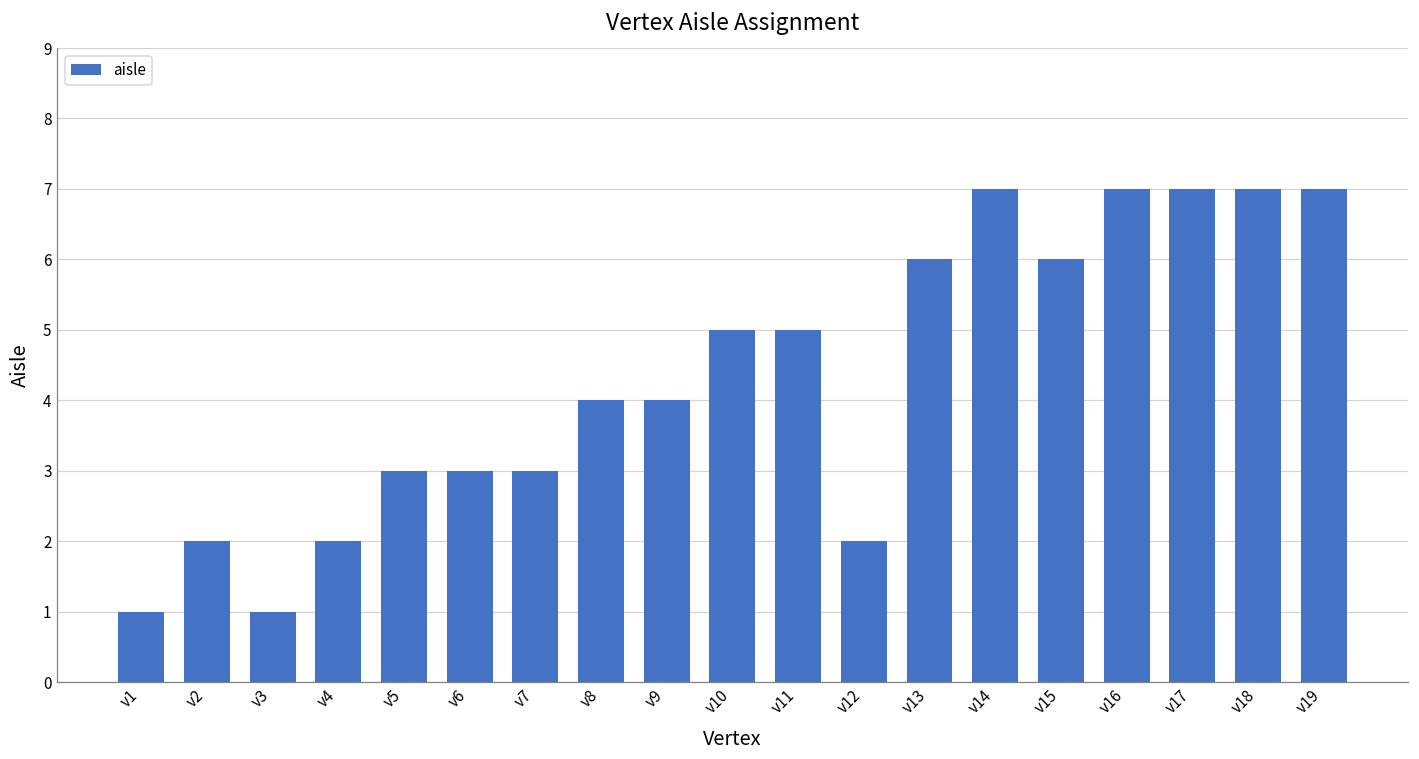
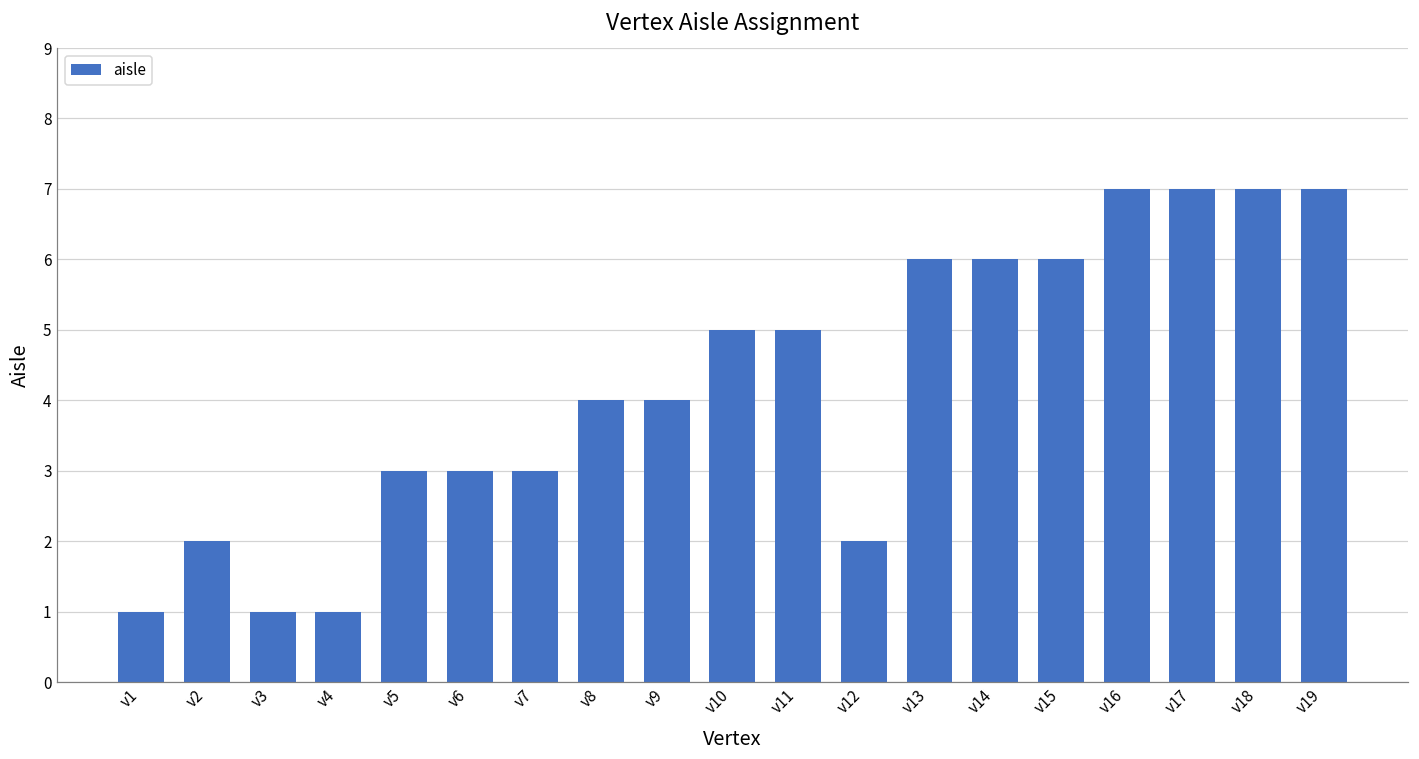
  {
    "v1": 1,
    "v2": 2,
    "v3": 1,
-   "v4": 2,
+   "v4": 1,
    "v5": 3,
    "v6": 3,
    "v7": 3,
    "v8": 4,
    "v9": 4,
    "v10": 5,
    "v11": 5,
    "v12": 2,
    "v13": 6,
-   "v14": 7,
+   "v14": 6,
    "v15": 6,
    "v16": 7,
    "v17": 7,
    "v18": 7,
    "v19": 7
  }
